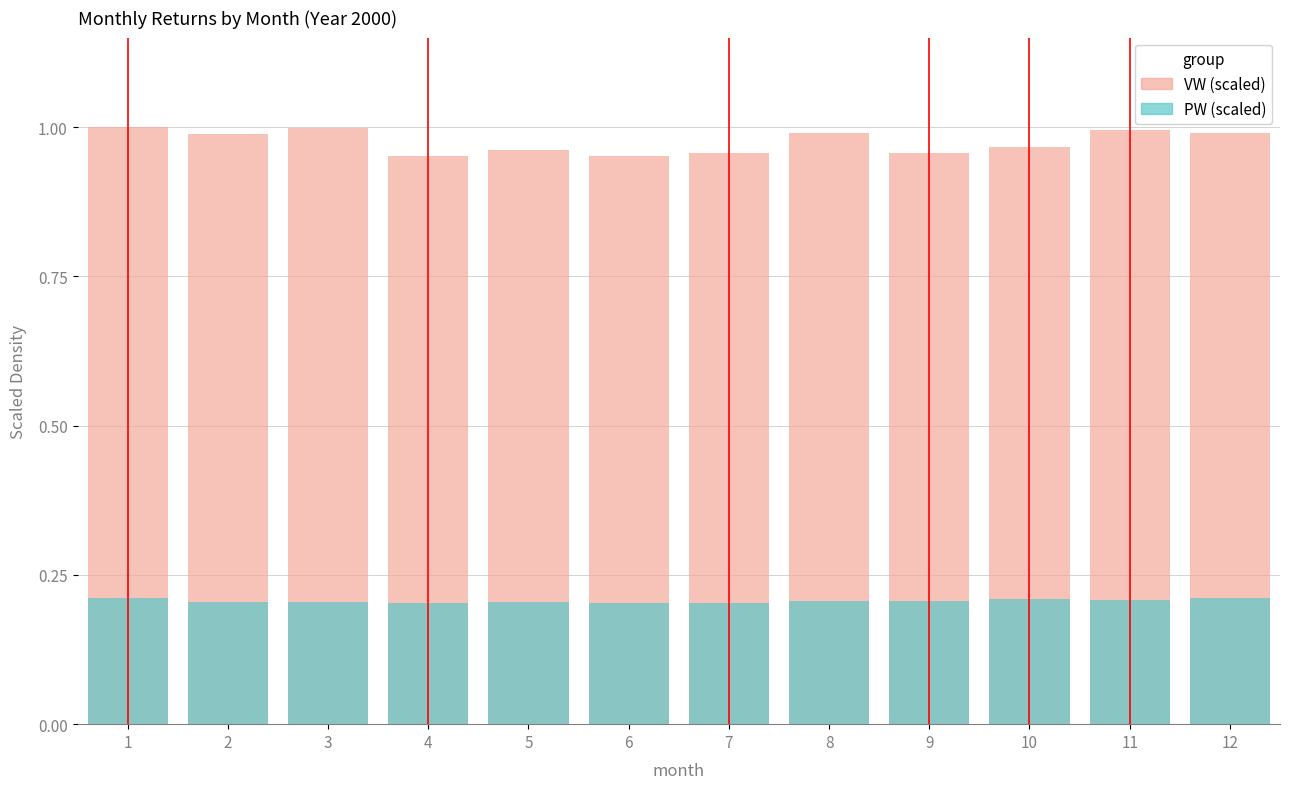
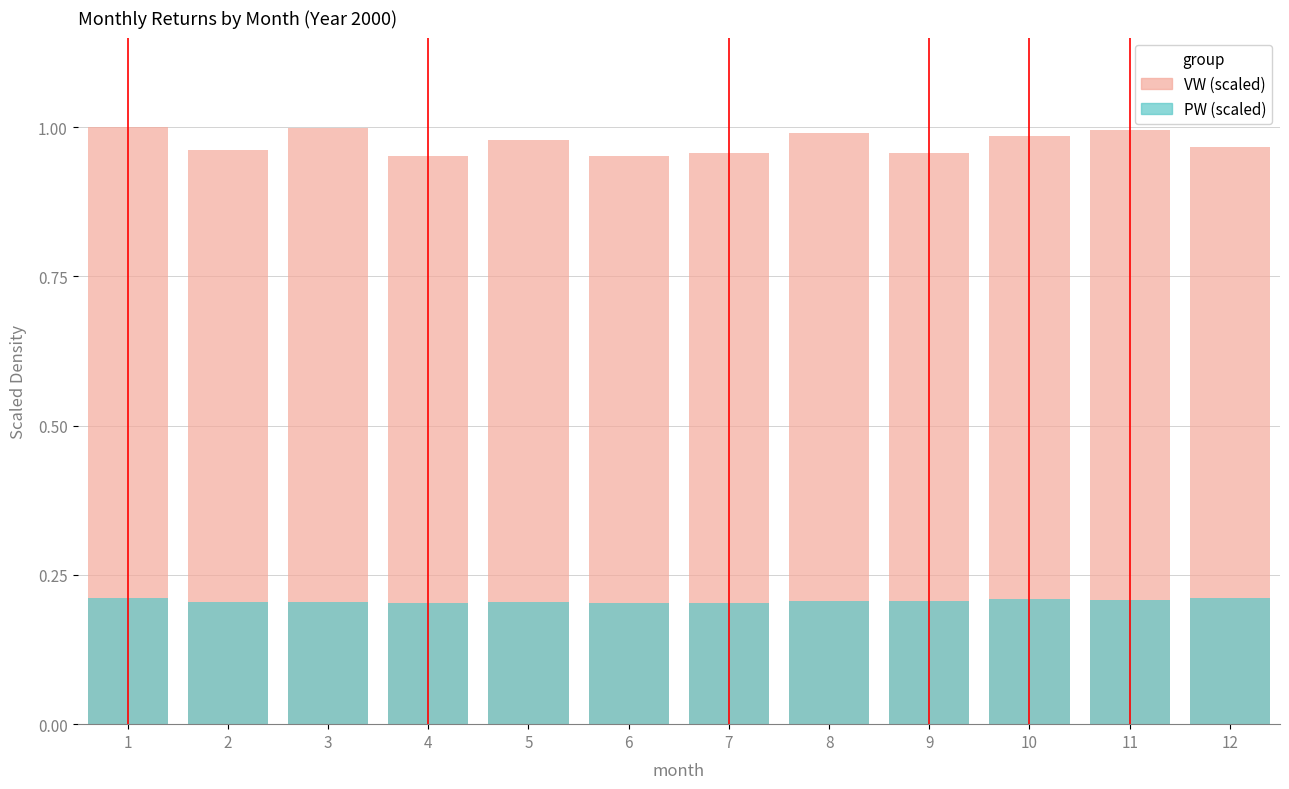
  {
    "VW (scaled)": {
      "1": 1.00,
-     "2": 0.99,
+     "2": 0.96,
      "3": 1.00,
      "4": 0.95,
-     "5": 0.96,
+     "5": 0.98,
      "6": 0.95,
      "7": 0.96,
      "8": 0.99,
      "9": 0.96,
-     "10": 0.97,
+     "10": 0.98,
      "11": 1.00,
-     "12": 0.99
+     "12": 0.97
    }
  }
